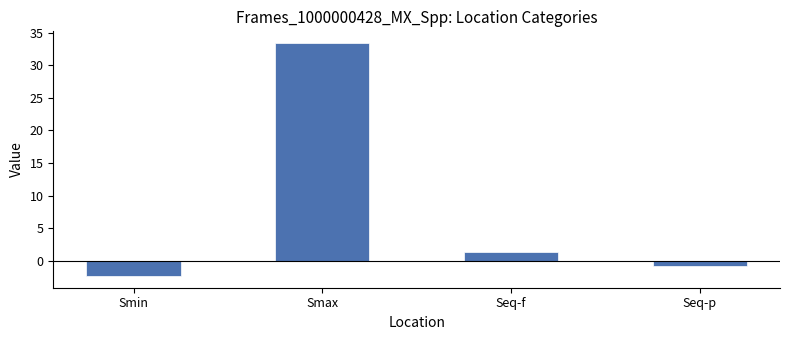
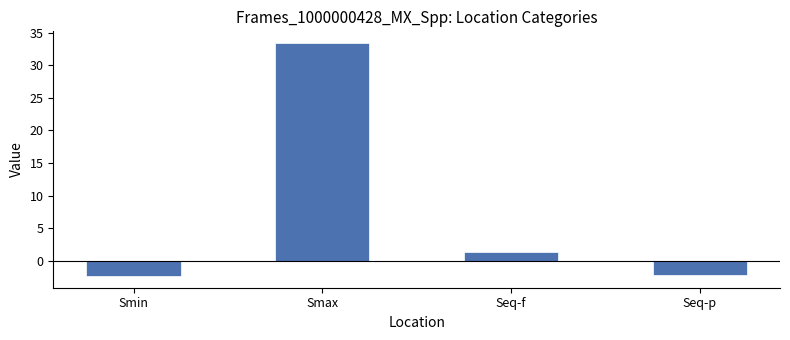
  {
    "Smin": -2,
    "Smax": 33,
    "Seq-f": 1,
-   "Seq-p": -1
+   "Seq-p": -2
  }
